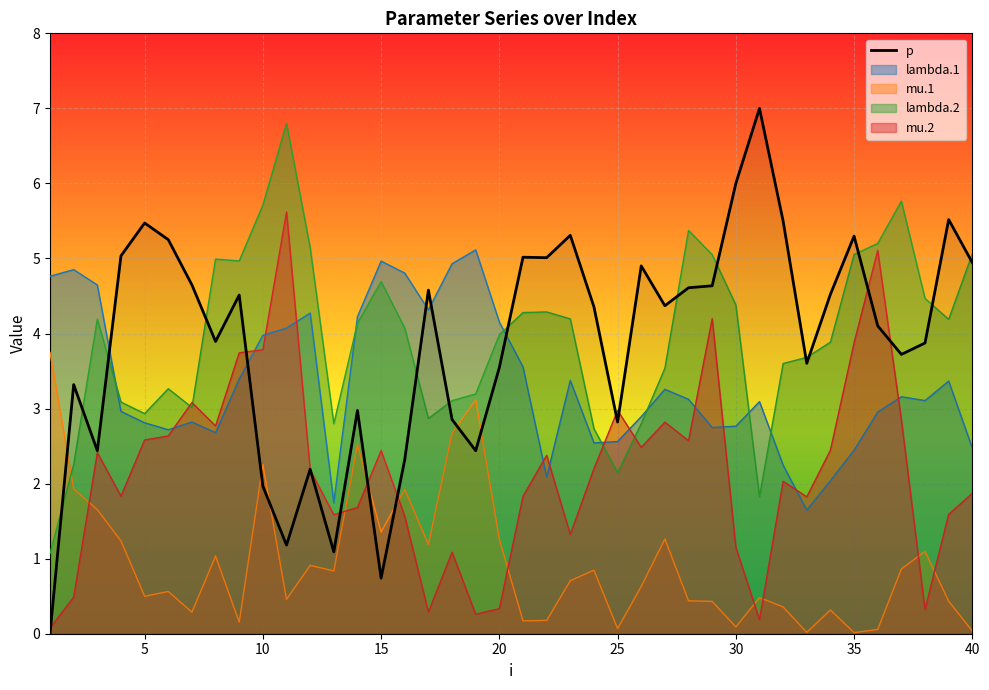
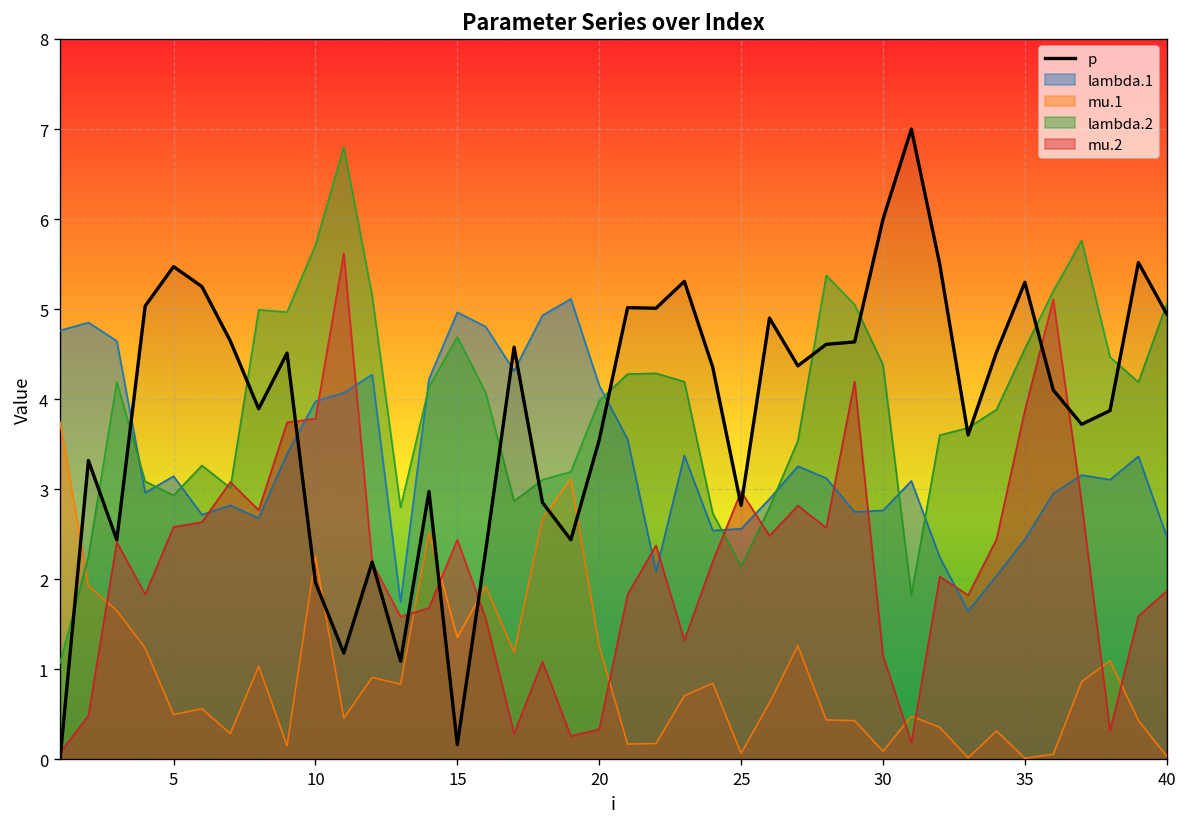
  {
    "p": {
      "5": 5.5,
      "10": 2.0,
-     "15": 0.7,
+     "15": 0.2,
      "20": 3.5,
      "25": 2.8,
      "30": 6.0,
      "35": 5.3,
      "40": 4.9
    },
    "lambda.1": {
-     "5": 2.8,
+     "5": 3.1,
      "10": 4.0,
      "15": 5.0,
      "20": 4.2,
      "25": 2.6,
      "30": 2.8,
      "35": 2.4,
      "40": 2.5
    },
    "mu.1": {
      "5": 0.5,
      "10": 2.3,
      "15": 1.4,
      "20": 1.3,
      "25": 0.1,
      "30": 0.1,
      "35": 0.0,
      "40": 0.0
    },
    "lambda.2": {
      "5": 2.9,
      "10": 5.7,
      "15": 4.7,
      "20": 4.0,
      "25": 2.1,
      "30": 4.4,
-     "35": 5.1,
+     "35": 4.6,
      "40": 5.1
    },
    "mu.2": {
      "5": 2.6,
      "10": 3.8,
      "15": 2.4,
      "20": 0.3,
      "25": 3.0,
      "30": 1.2,
      "35": 3.9,
      "40": 1.9
    }
  }
